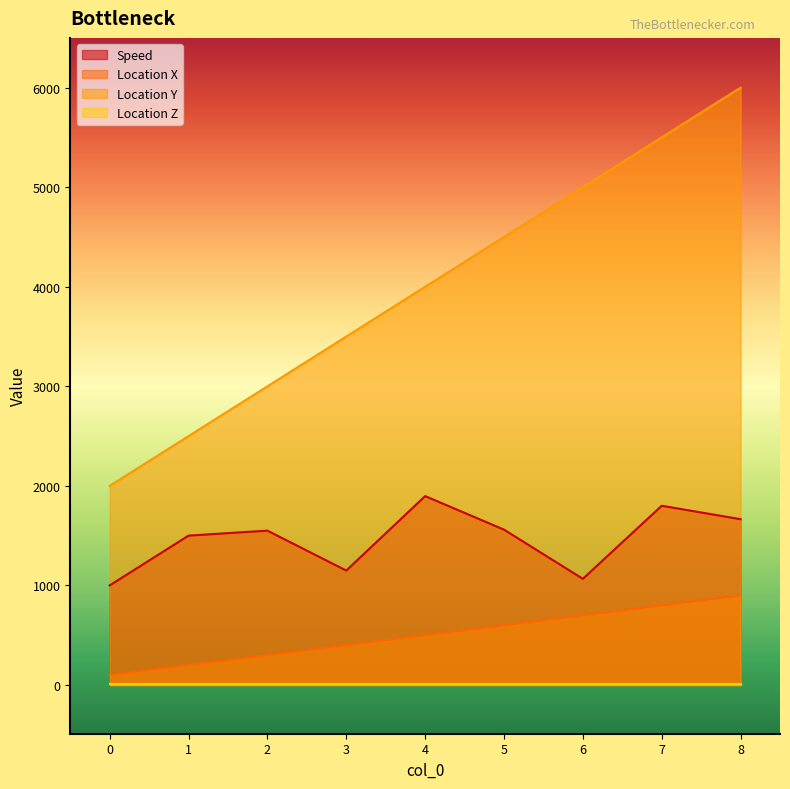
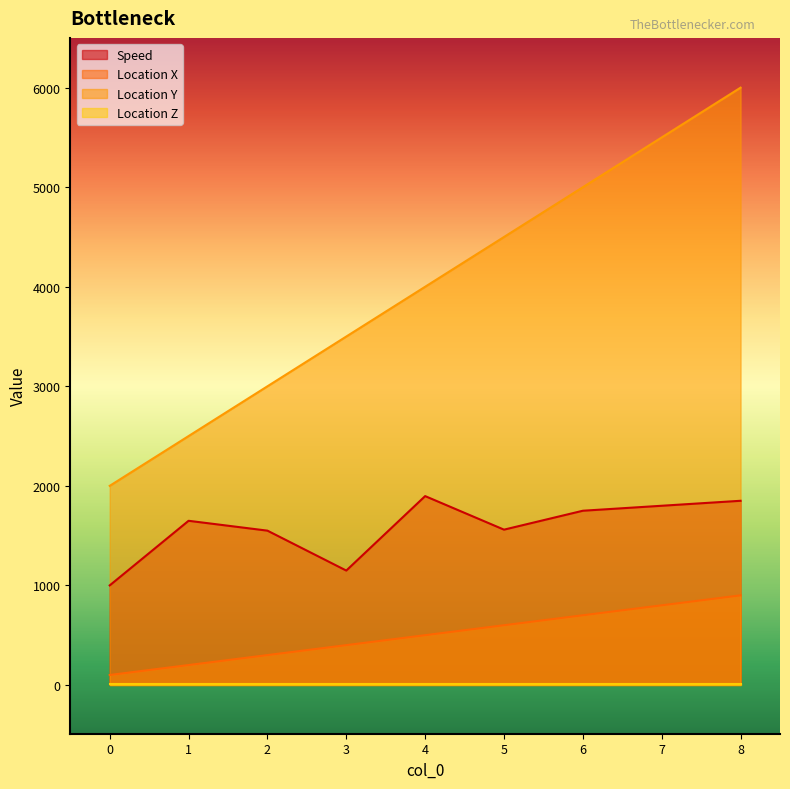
  {
    "Speed": {
      "0": 1000,
-     "1": 1500,
+     "1": 1600,
      "2": 1600,
      "3": 1100,
      "4": 1900,
      "5": 1600,
-     "6": 1100,
+     "6": 1800,
      "7": 1800,
-     "8": 1700
+     "8": 1900
    }
  }
